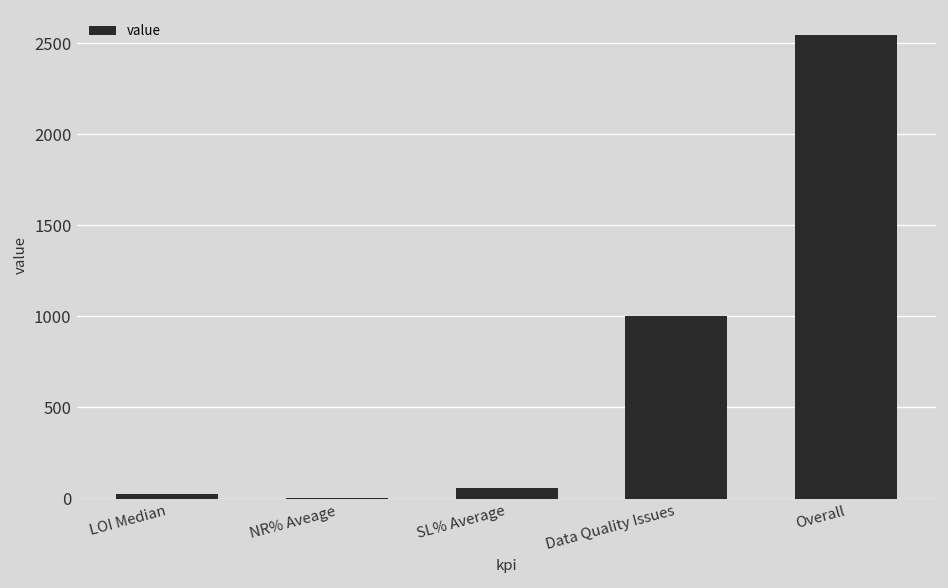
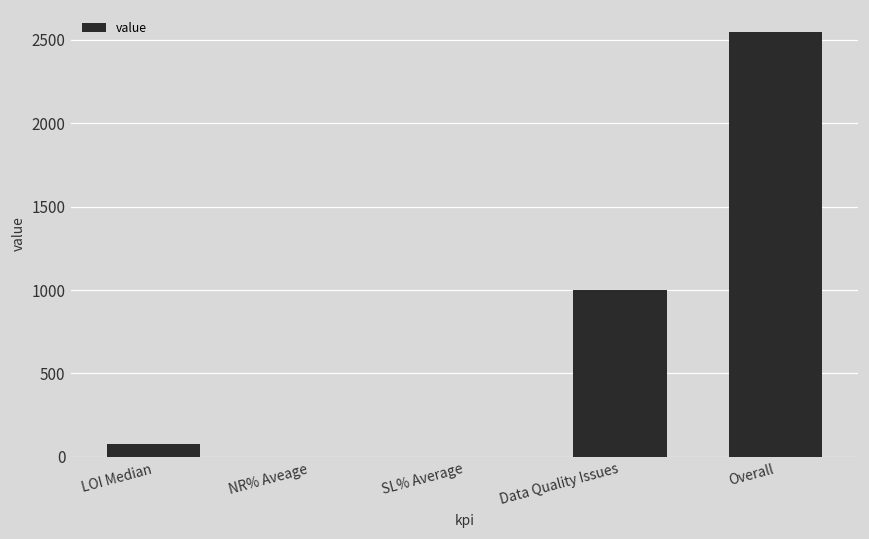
  {
-   "LOI Median": 30,
-   "SL% Average": 60,
+   "LOI Median": 80,
+   "SL% Average": 0,
    "Data Quality Issues": 1000,
    "Overall": 2540
  }
